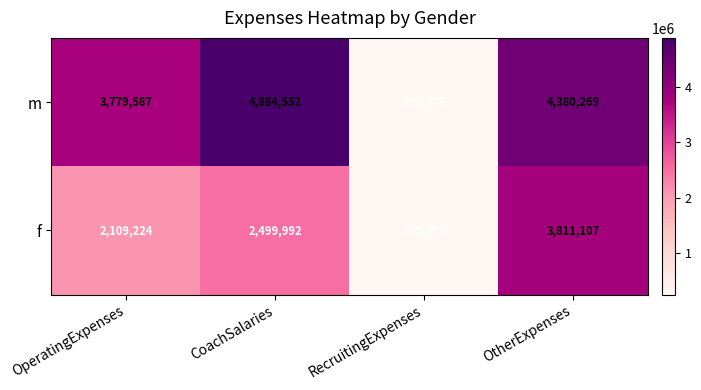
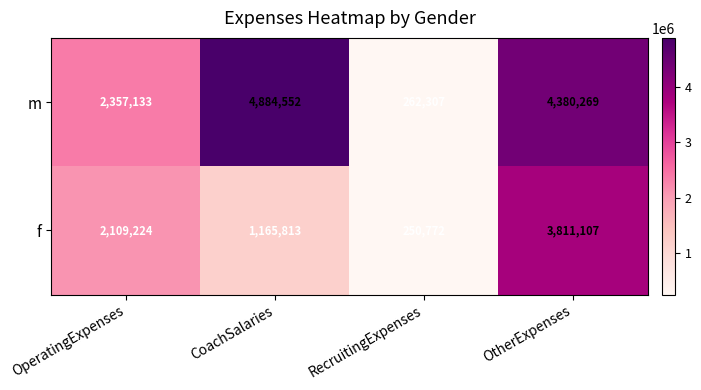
  {
    "m": {
-     "OperatingExpenses": "3,779,587",
+     "OperatingExpenses": "2,357,133",
      "CoachSalaries": "4,884,552",
      "OtherExpenses": "4,380,269"
    },
    "f": {
      "OperatingExpenses": "2,109,224",
-     "CoachSalaries": "2,499,992",
+     "CoachSalaries": "1,165,813",
      "OtherExpenses": "3,811,107"
    }
  }
